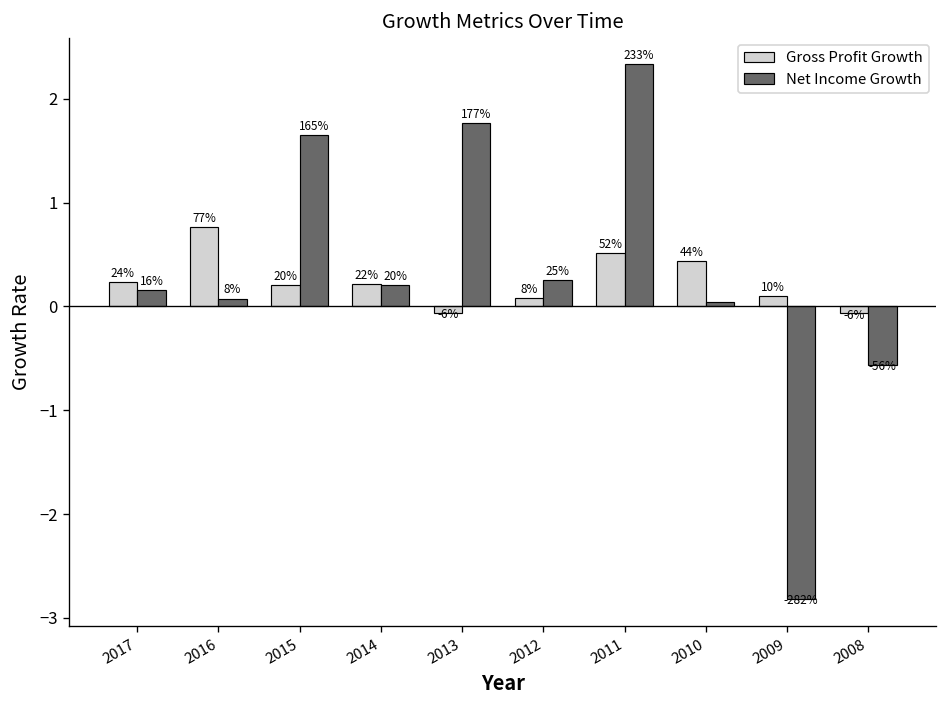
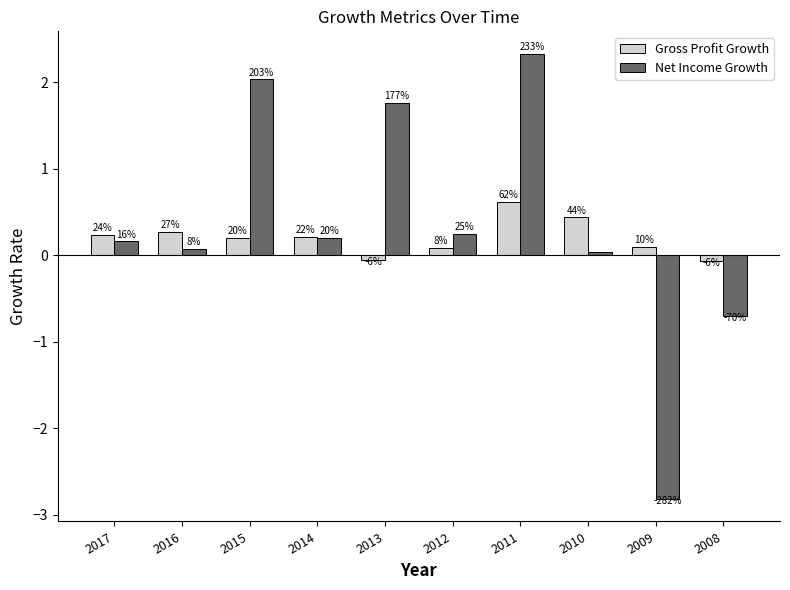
  {
    "Gross Profit Growth": {
      "2017": "24%",
-     "2016": "77%",
+     "2016": "27%",
      "2015": "20%",
      "2014": "22%",
      "2013": "-6%",
      "2012": "8%",
-     "2011": "52%",
+     "2011": "62%",
      "2010": "44%",
      "2009": "10%",
      "2008": "-6%"
    },
    "Net Income Growth": {
      "2017": "16%",
      "2016": "8%",
-     "2015": "165%",
+     "2015": "203%",
      "2014": "20%",
      "2013": "177%",
      "2012": "25%",
      "2011": "233%",
      "2009": "-282%",
-     "2008": "-56%"
+     "2008": "-70%"
    }
  }
